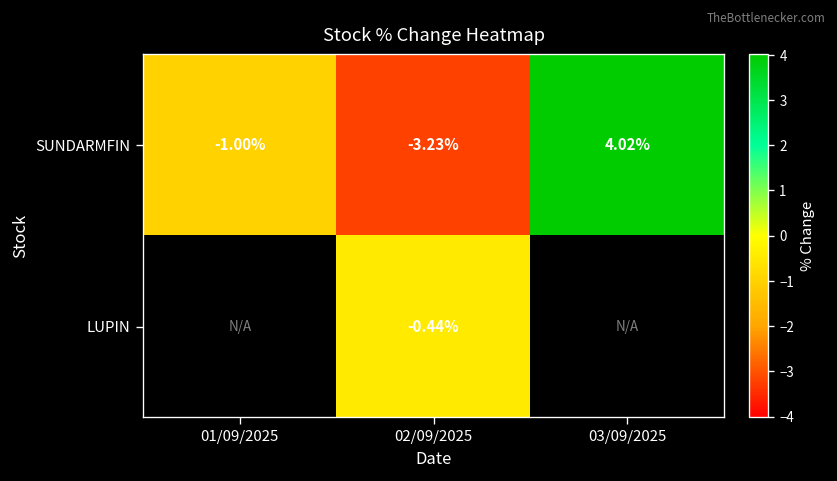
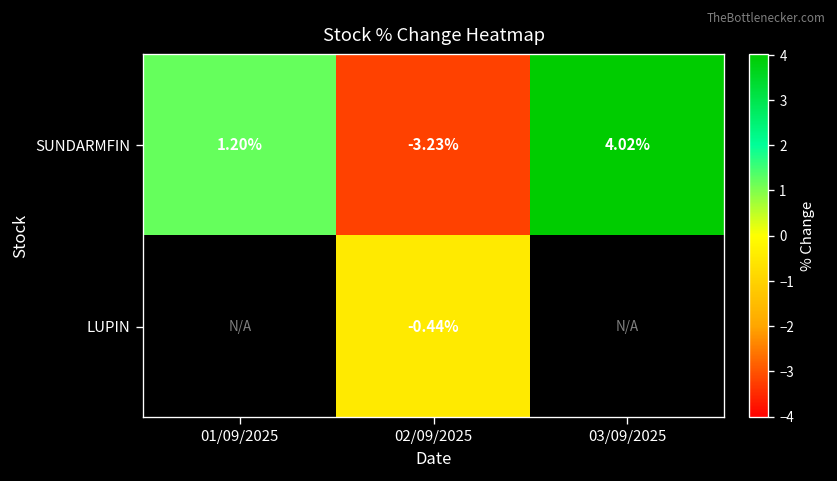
  {
    "SUNDARMFIN": {
-     "01/09/2025": "-1.00%",
+     "01/09/2025": "1.20%",
      "02/09/2025": "-3.23%",
      "03/09/2025": "4.02%"
    },
    "LUPIN": {
      "02/09/2025": "-0.44%"
    }
  }
